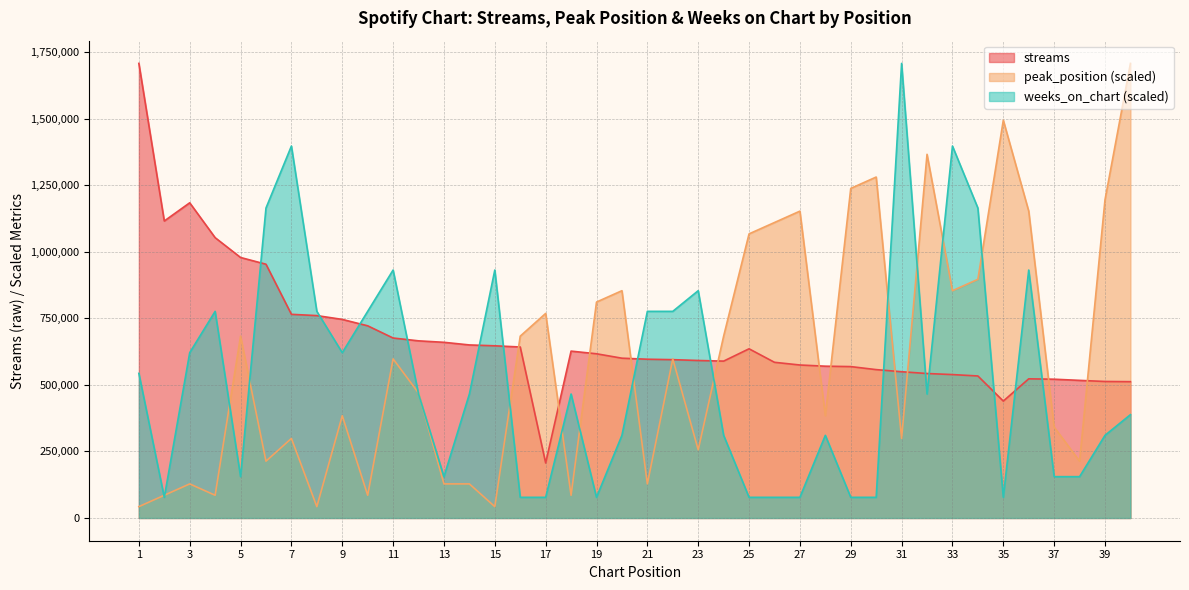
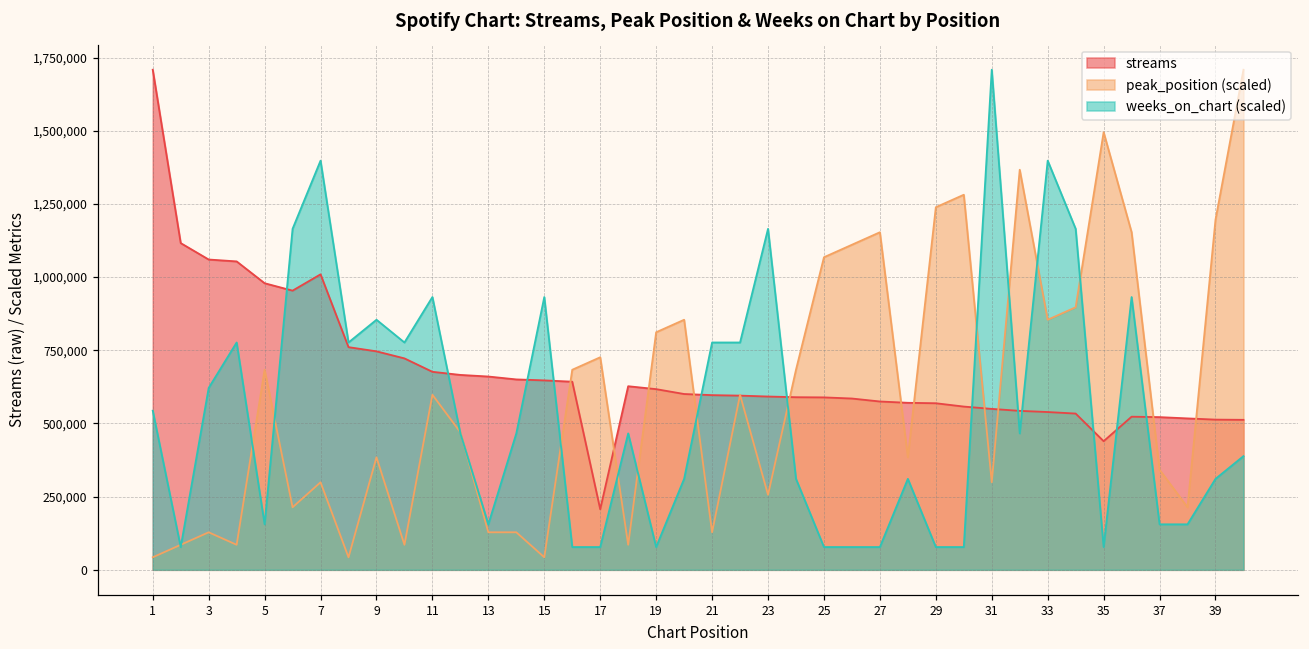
  {
    "streams": {
      "1": "1,710,000",
-     "3": "1,180,000",
+     "3": "1,060,000",
      "5": "980,000",
-     "7": "770,000",
+     "7": "1,010,000",
      "9": "750,000",
      "11": "680,000",
      "13": "660,000",
      "15": "650,000",
      "17": "210,000",
      "19": "620,000",
      "21": "600,000",
      "23": "590,000",
-     "25": "640,000",
+     "25": "590,000",
      "27": "570,000",
      "29": "570,000",
      "31": "550,000",
      "33": "540,000",
      "35": "440,000",
      "37": "520,000",
      "39": "510,000"
    },
    "peak_position (scaled)": {
      "1": "40,000",
      "3": "130,000",
      "5": "680,000",
      "7": "300,000",
      "9": "380,000",
      "11": "600,000",
      "13": "130,000",
      "15": "40,000",
-     "17": "770,000",
+     "17": "730,000",
      "19": "810,000",
      "21": "130,000",
      "23": "260,000",
      "25": "1,070,000",
      "27": "1,150,000",
      "29": "1,240,000",
      "31": "300,000",
      "33": "850,000",
      "35": "1,490,000",
      "37": "340,000",
      "39": "1,200,000"
    },
    "weeks_on_chart (scaled)": {
      "1": "540,000",
      "3": "620,000",
      "5": "160,000",
      "7": "1,400,000",
-     "9": "620,000",
+     "9": "850,000",
      "11": "930,000",
      "13": "160,000",
      "15": "930,000",
      "17": "80,000",
      "19": "80,000",
      "21": "780,000",
-     "23": "850,000",
+     "23": "1,160,000",
      "25": "80,000",
      "27": "80,000",
      "29": "80,000",
      "31": "1,710,000",
      "33": "1,400,000",
      "35": "80,000",
      "37": "160,000",
      "39": "310,000"
    }
  }
